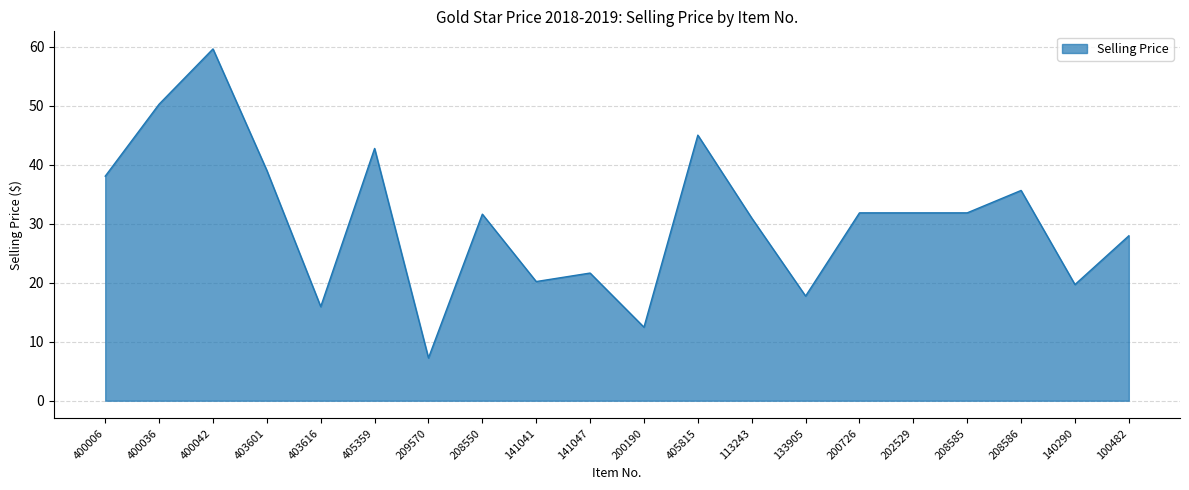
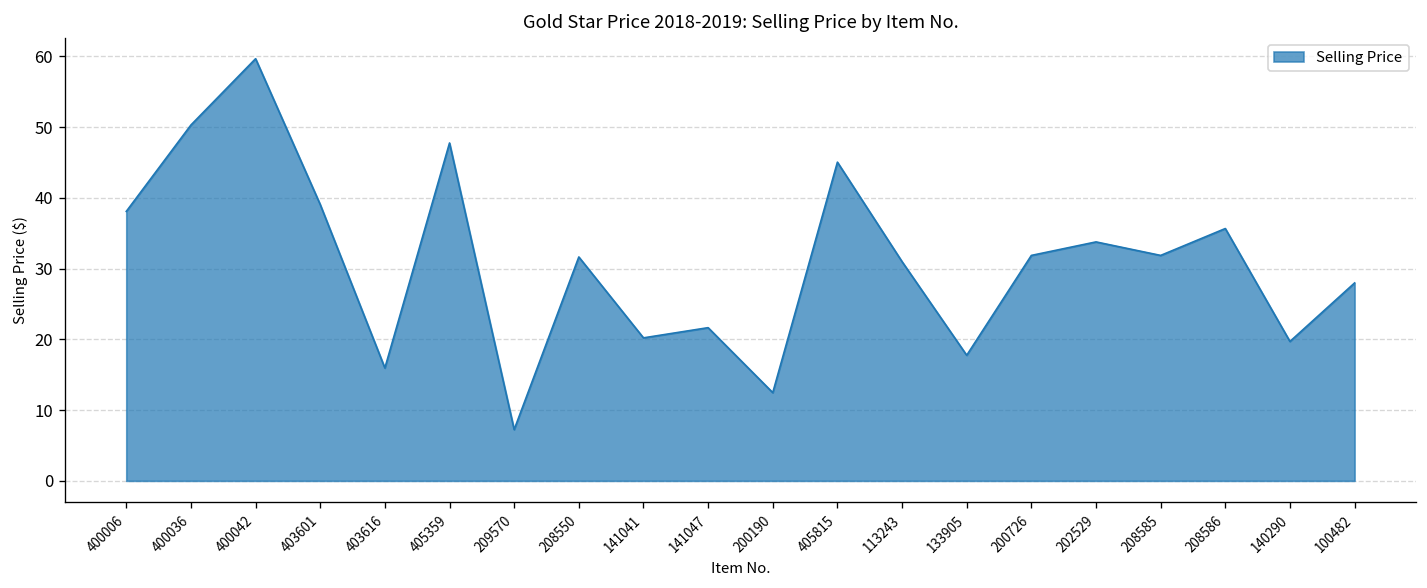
  {
    "400006": 38,
    "400036": 50,
    "400042": 60,
    "403601": 39,
    "403616": 16,
-   "405359": 43,
+   "405359": 48,
    "209570": 7,
    "208550": 32,
    "141041": 20,
    "141047": 22,
    "200190": 12,
    "405815": 45,
    "113243": 31,
    "133905": 18,
    "200726": 32,
-   "202529": 32,
+   "202529": 34,
    "208585": 32,
    "208586": 36,
    "140290": 20,
    "100482": 28
  }
